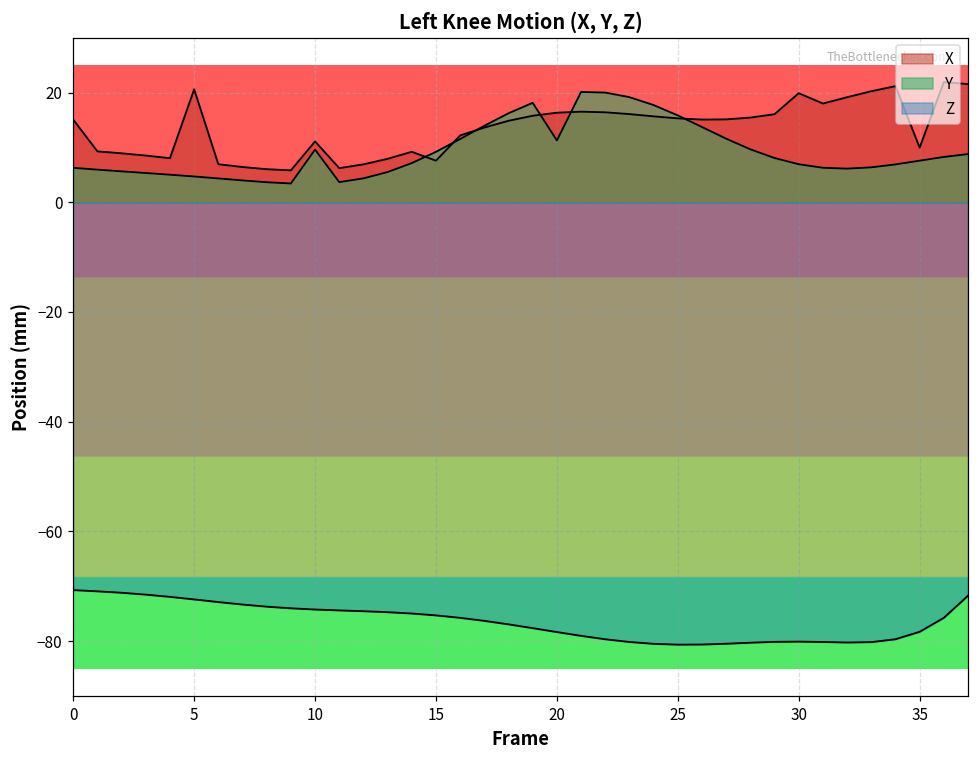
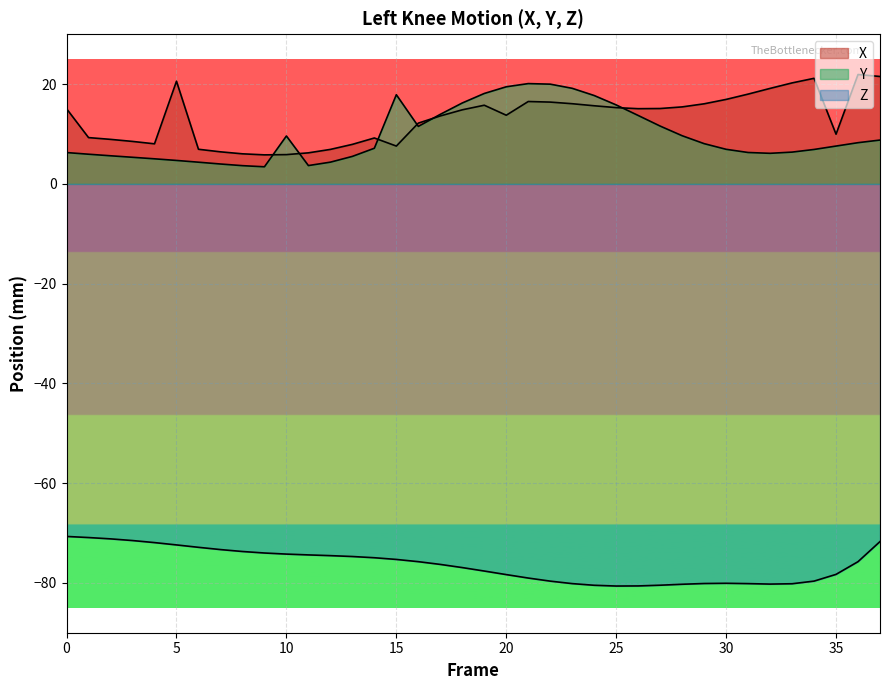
  {
    "X": {
      "0": 15,
      "5": 21,
-     "10": 11,
+     "10": 6,
      "15": 8,
-     "20": 16,
+     "20": 14,
      "25": 15,
-     "30": 20,
+     "30": 17,
      "35": 10
    },
    "Y": {
      "0": 6,
      "5": 5,
      "10": 10,
-     "15": 9,
-     "20": 11,
+     "15": 18,
+     "20": 19,
      "25": 16,
      "30": 7,
      "35": 8
    }
  }
